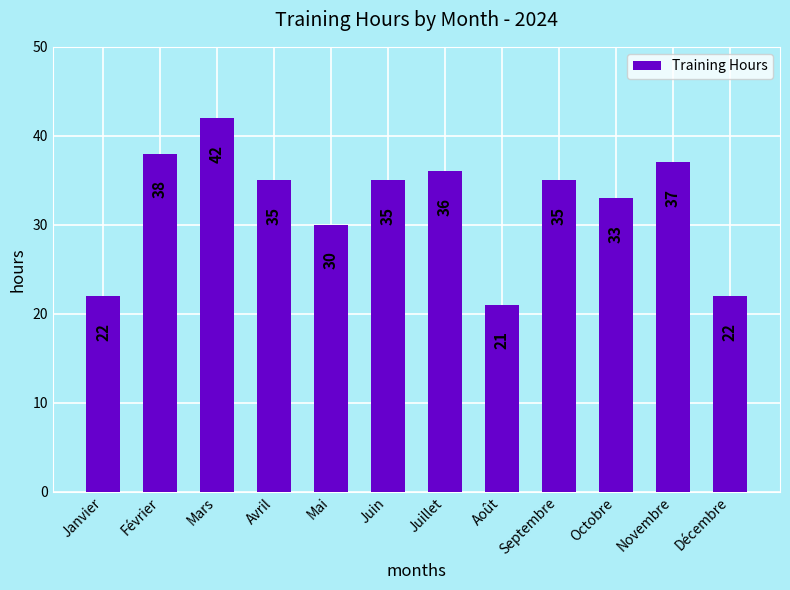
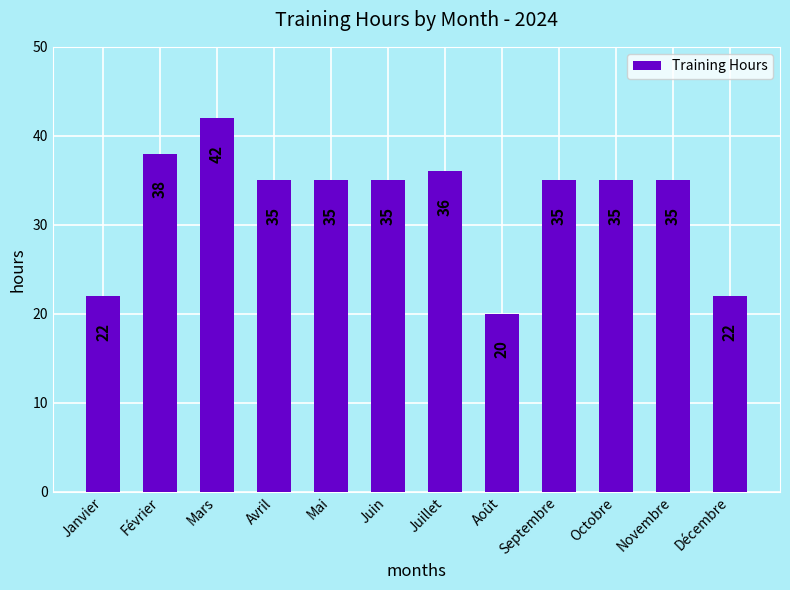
  {
    "Janvier": 22,
    "Février": 38,
    "Mars": 42,
    "Avril": 35,
-   "Mai": 30,
+   "Mai": 35,
    "Juin": 35,
    "Juillet": 36,
-   "Août": 21,
+   "Août": 20,
    "Septembre": 35,
-   "Octobre": 33,
-   "Novembre": 37,
+   "Octobre": 35,
+   "Novembre": 35,
    "Décembre": 22
  }
